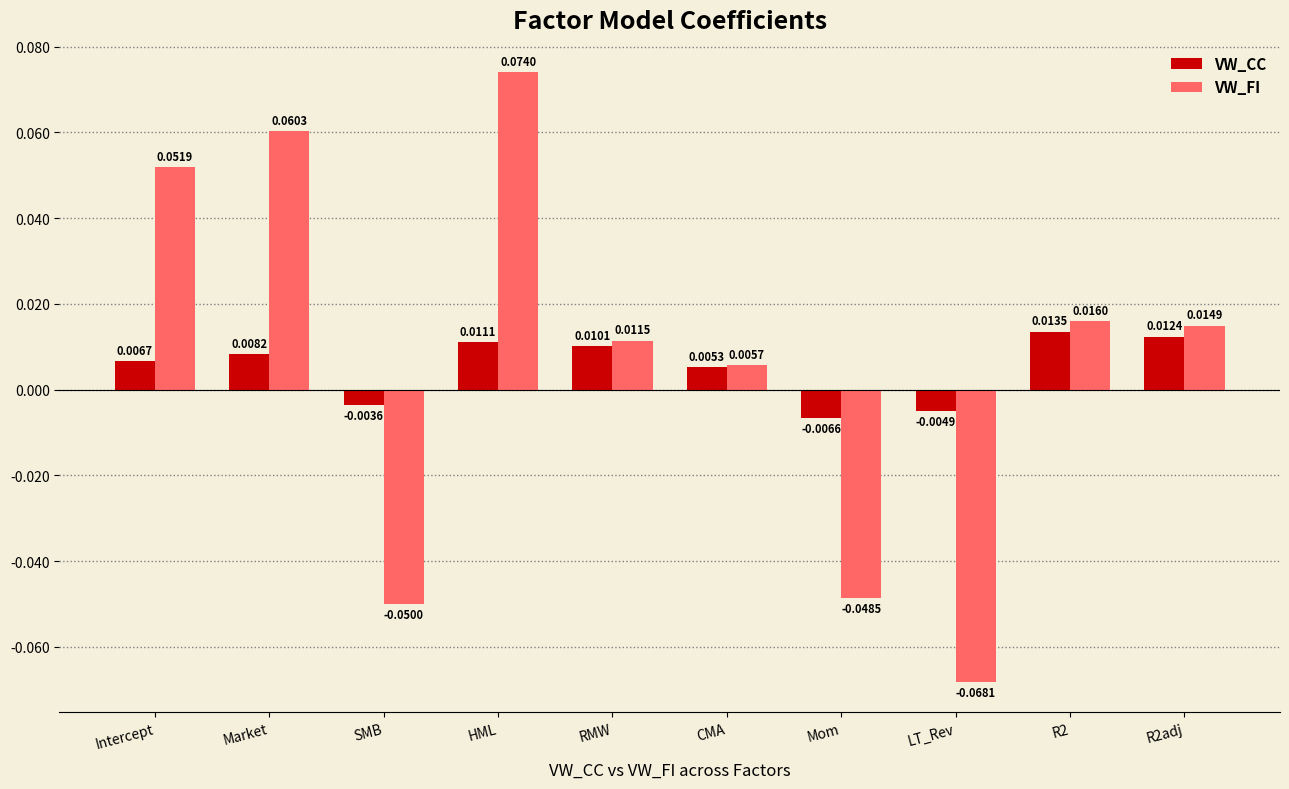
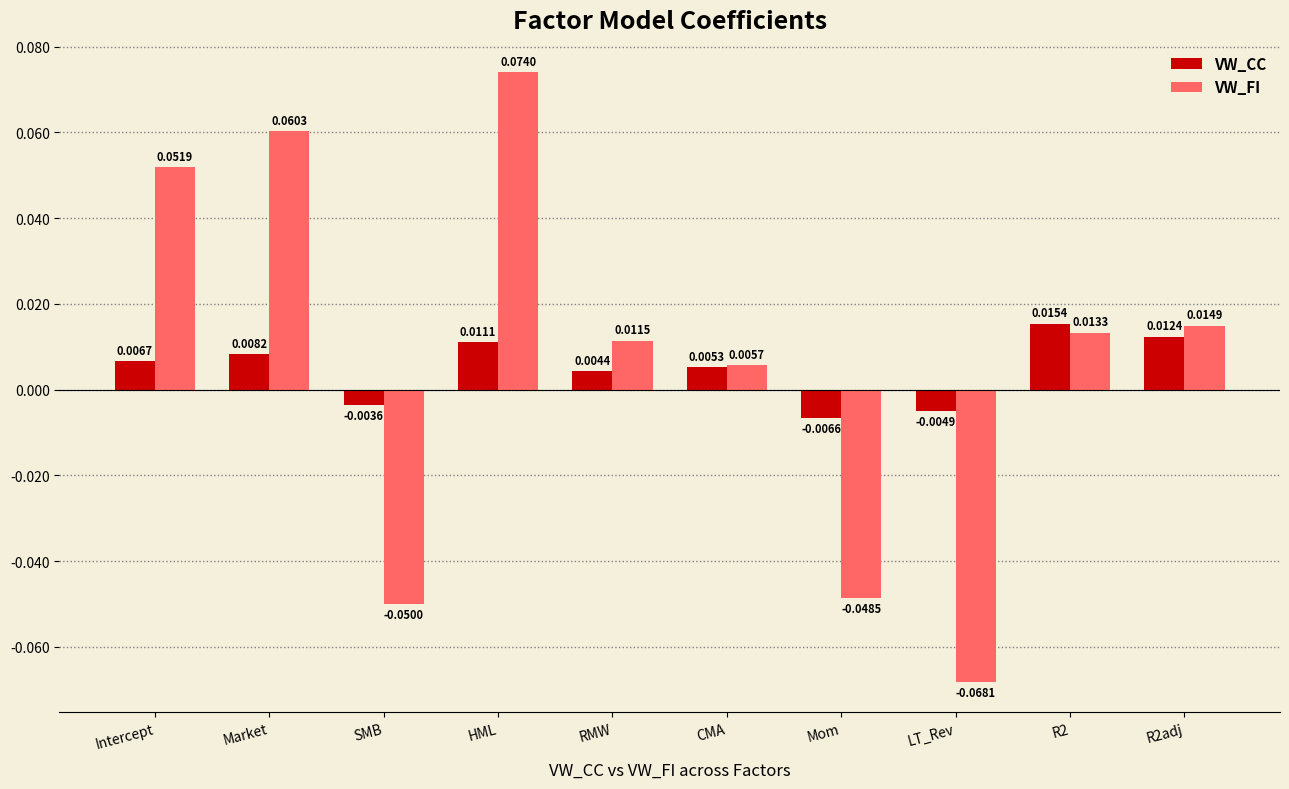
  {
    "VW_CC": {
      "Intercept": 0.0067,
      "Market": 0.0082,
      "SMB": -0.0036,
      "HML": 0.0111,
-     "RMW": 0.0101,
+     "RMW": 0.0044,
      "CMA": 0.0053,
      "Mom": -0.0066,
      "LT_Rev": -0.0049,
-     "R2": 0.0135,
+     "R2": 0.0154,
      "R2adj": 0.0124
    },
    "VW_FI": {
      "Intercept": 0.0519,
      "Market": 0.0603,
      "SMB": -0.0500,
      "HML": 0.0740,
      "RMW": 0.0115,
      "CMA": 0.0057,
      "Mom": -0.0485,
      "LT_Rev": -0.0681,
-     "R2": 0.0160,
+     "R2": 0.0133,
      "R2adj": 0.0149
    }
  }
